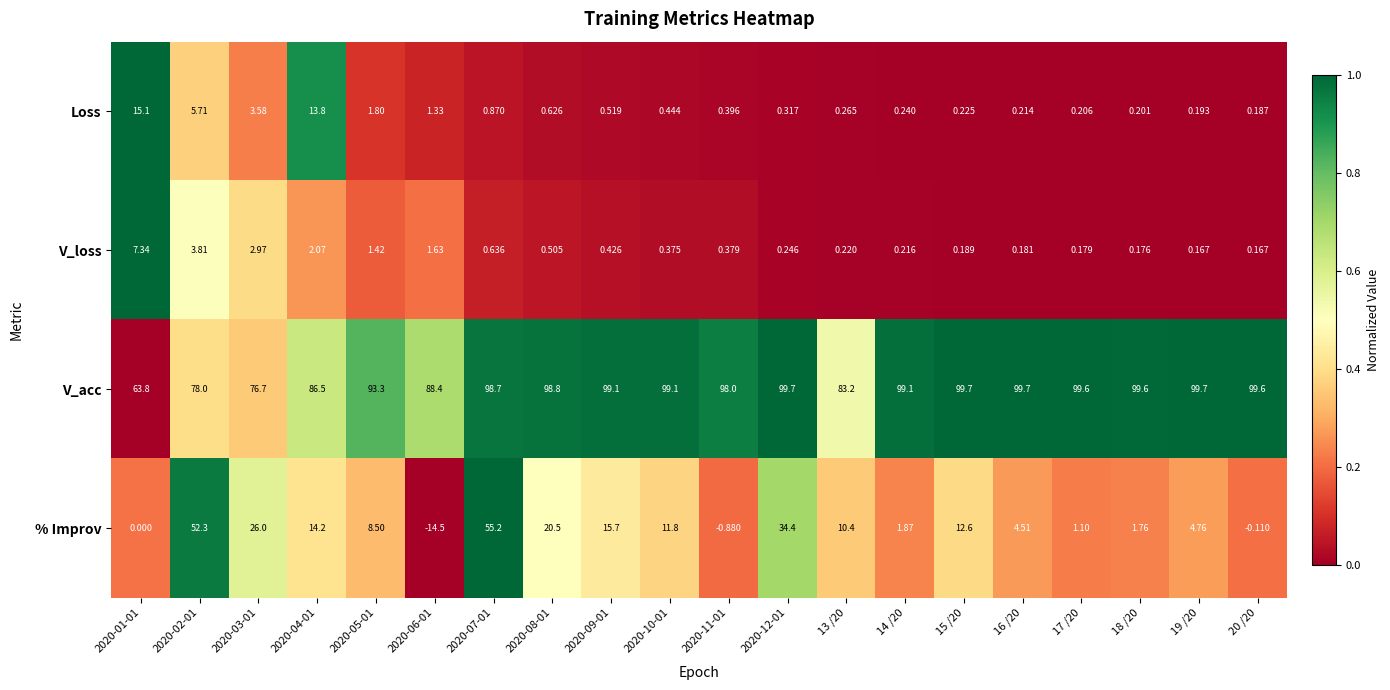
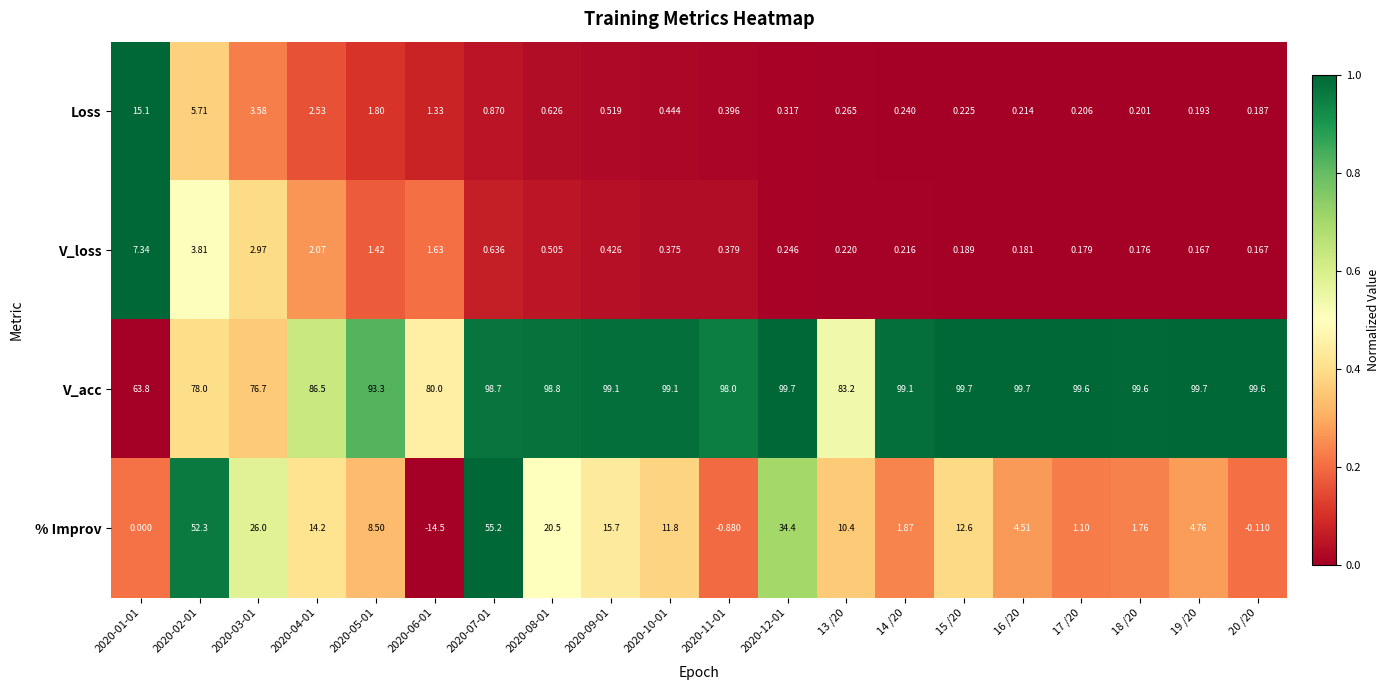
  {
    "Loss": {
      "2020-01-01": 15.1,
      "2020-02-01": 5.71,
      "2020-03-01": 3.58,
-     "2020-04-01": 13.8,
+     "2020-04-01": 2.53,
      "2020-05-01": 1.80,
      "2020-06-01": 1.33,
      "2020-07-01": 0.870,
      "2020-08-01": 0.626,
      "2020-09-01": 0.519,
      "2020-10-01": 0.444,
      "2020-11-01": 0.396,
      "2020-12-01": 0.317,
      "13 /20": 0.265,
      "14 /20": 0.240,
      "15 /20": 0.225,
      "16 /20": 0.214,
      "17 /20": 0.206,
      "18 /20": 0.201,
      "19 /20": 0.193,
      "20 /20": 0.187
    },
    "V_loss": {
      "2020-01-01": 7.34,
      "2020-02-01": 3.81,
      "2020-03-01": 2.97,
      "2020-04-01": 2.07,
      "2020-05-01": 1.42,
      "2020-06-01": 1.63,
      "2020-07-01": 0.636,
      "2020-08-01": 0.505,
      "2020-09-01": 0.426,
      "2020-10-01": 0.375,
      "2020-11-01": 0.379,
      "2020-12-01": 0.246,
      "13 /20": 0.220,
      "14 /20": 0.216,
      "15 /20": 0.189,
      "16 /20": 0.181,
      "17 /20": 0.179,
      "18 /20": 0.176,
      "19 /20": 0.167,
      "20 /20": 0.167
    },
    "V_acc": {
      "2020-01-01": 63.8,
      "2020-02-01": 78.0,
      "2020-03-01": 76.7,
      "2020-04-01": 86.5,
      "2020-05-01": 93.3,
-     "2020-06-01": 88.4,
+     "2020-06-01": 80.0,
      "2020-07-01": 98.7,
      "2020-08-01": 98.8,
      "2020-09-01": 99.1,
      "2020-10-01": 99.1,
      "2020-11-01": 98.0,
      "2020-12-01": 99.7,
      "13 /20": 83.2,
      "14 /20": 99.1,
      "15 /20": 99.7,
      "16 /20": 99.7,
      "17 /20": 99.6,
      "18 /20": 99.6,
      "19 /20": 99.7,
      "20 /20": 99.6
    },
    "% Improv": {
      "2020-01-01": 0.000,
      "2020-02-01": 52.3,
      "2020-03-01": 26.0,
      "2020-04-01": 14.2,
      "2020-05-01": 8.50,
      "2020-06-01": -14.5,
      "2020-07-01": 55.2,
      "2020-08-01": 20.5,
      "2020-09-01": 15.7,
      "2020-10-01": 11.8,
      "2020-11-01": -0.880,
      "2020-12-01": 34.4,
      "13 /20": 10.4,
      "14 /20": 1.87,
      "15 /20": 12.6,
      "16 /20": 4.51,
      "17 /20": 1.10,
      "18 /20": 1.76,
      "19 /20": 4.76,
      "20 /20": -0.110
    }
  }
